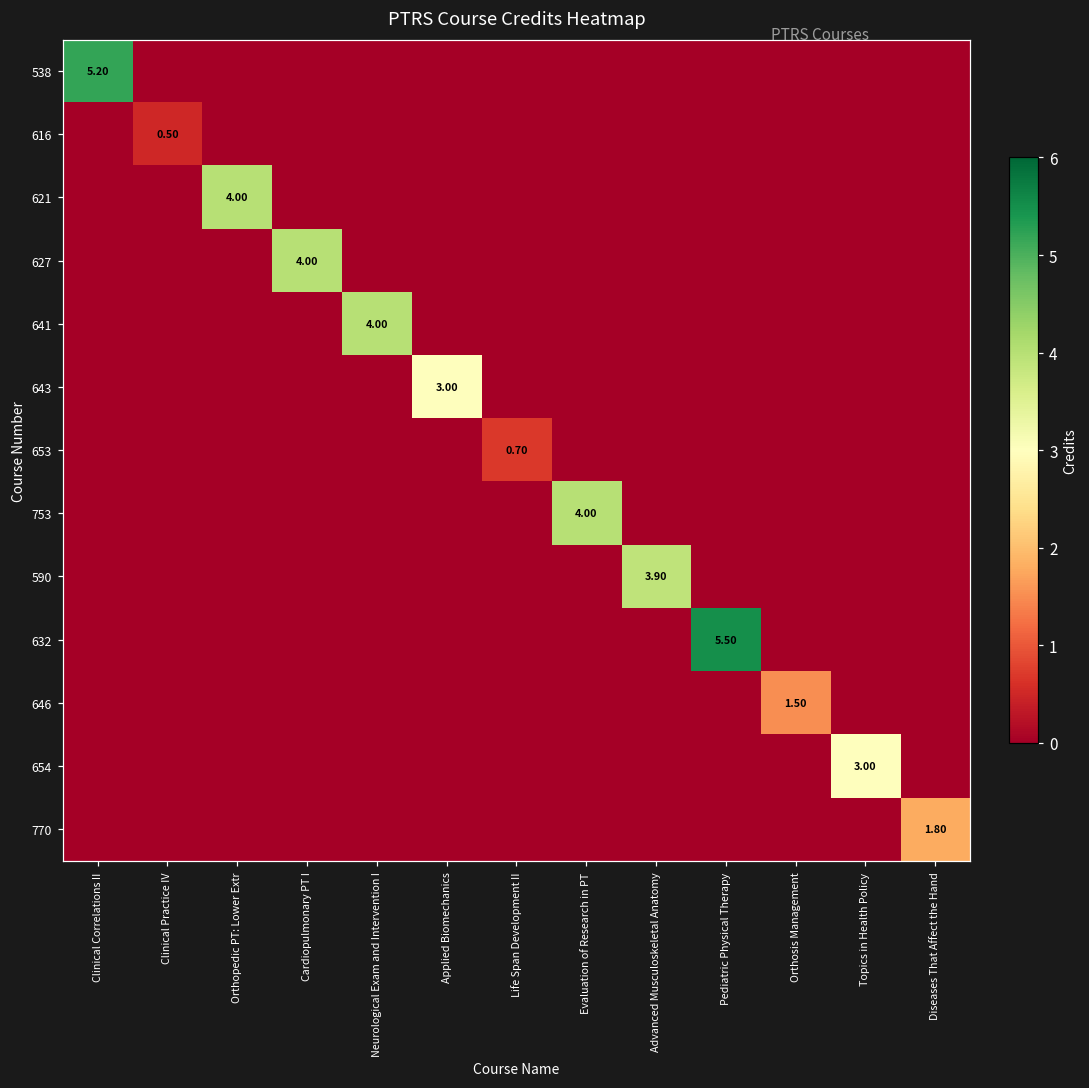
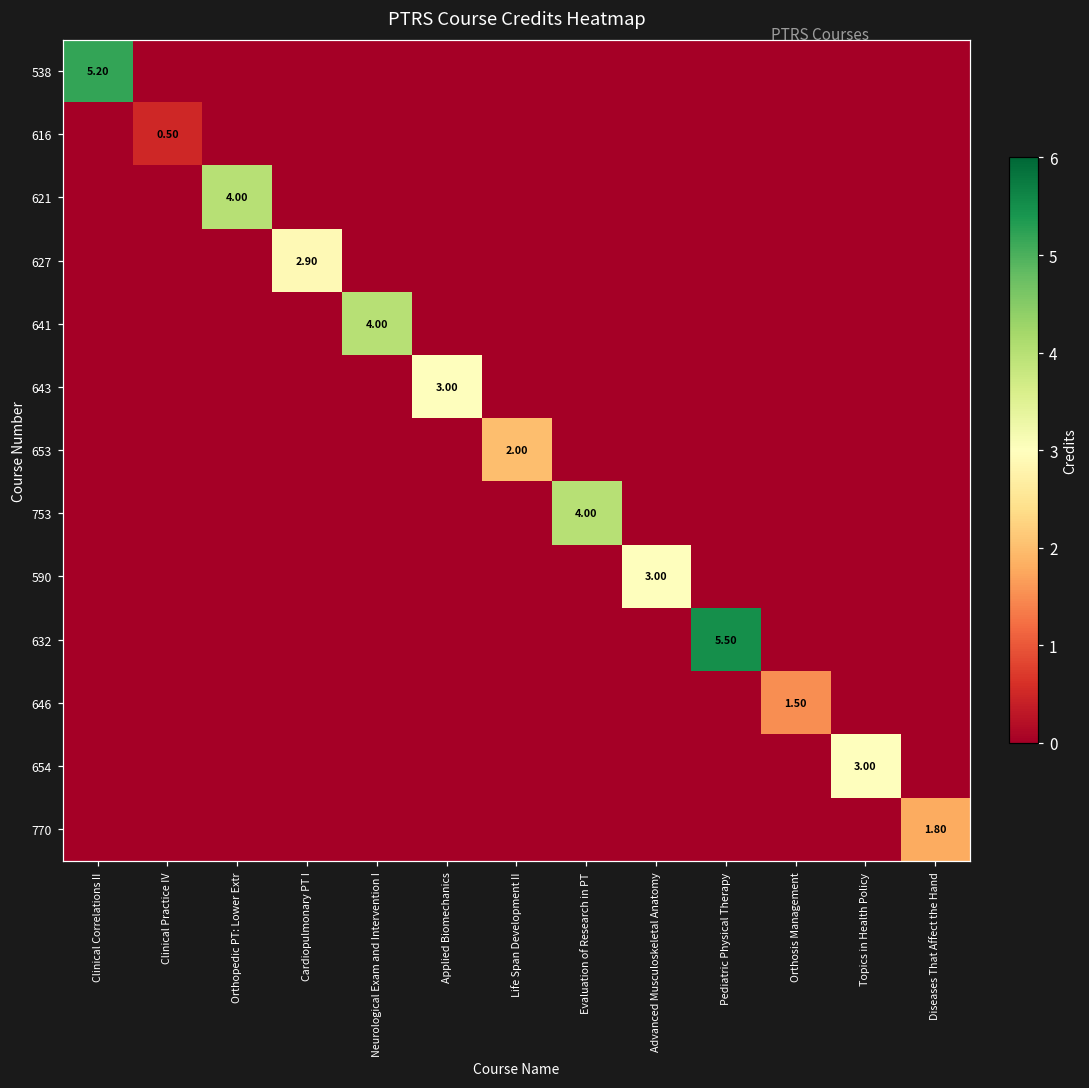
  {
    "538": {
      "Clinical Correlations II": 5.20
    },
    "616": {
      "Clinical Practice IV": 0.50
    },
    "621": {
      "Orthopedic PT: Lower Extr": 4.00
    },
    "627": {
-     "Cardiopulmonary PT I": 4.00
+     "Cardiopulmonary PT I": 2.90
    },
    "641": {
      "Neurological Exam and Intervention I": 4.00
    },
    "643": {
      "Applied Biomechanics": 3.00
    },
    "653": {
-     "Life Span Development II": 0.70
+     "Life Span Development II": 2.00
    },
    "753": {
      "Evaluation of Research in PT": 4.00
    },
    "590": {
-     "Advanced Musculoskeletal Anatomy": 3.90
+     "Advanced Musculoskeletal Anatomy": 3.00
    },
    "632": {
      "Pediatric Physical Therapy": 5.50
    },
    "646": {
      "Orthosis Management": 1.50
    },
    "654": {
      "Topics in Health Policy": 3.00
    },
    "770": {
      "Diseases That Affect the Hand": 1.80
    }
  }
